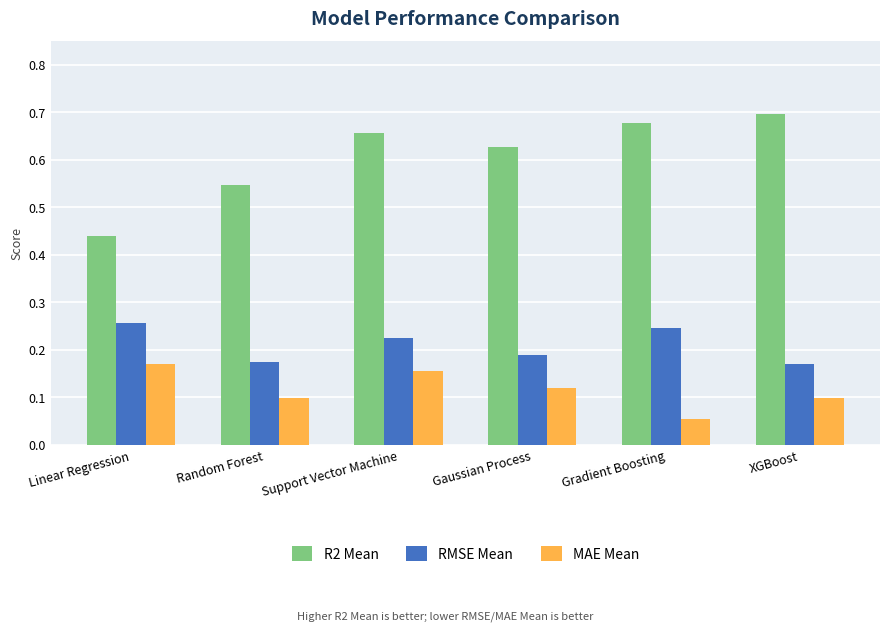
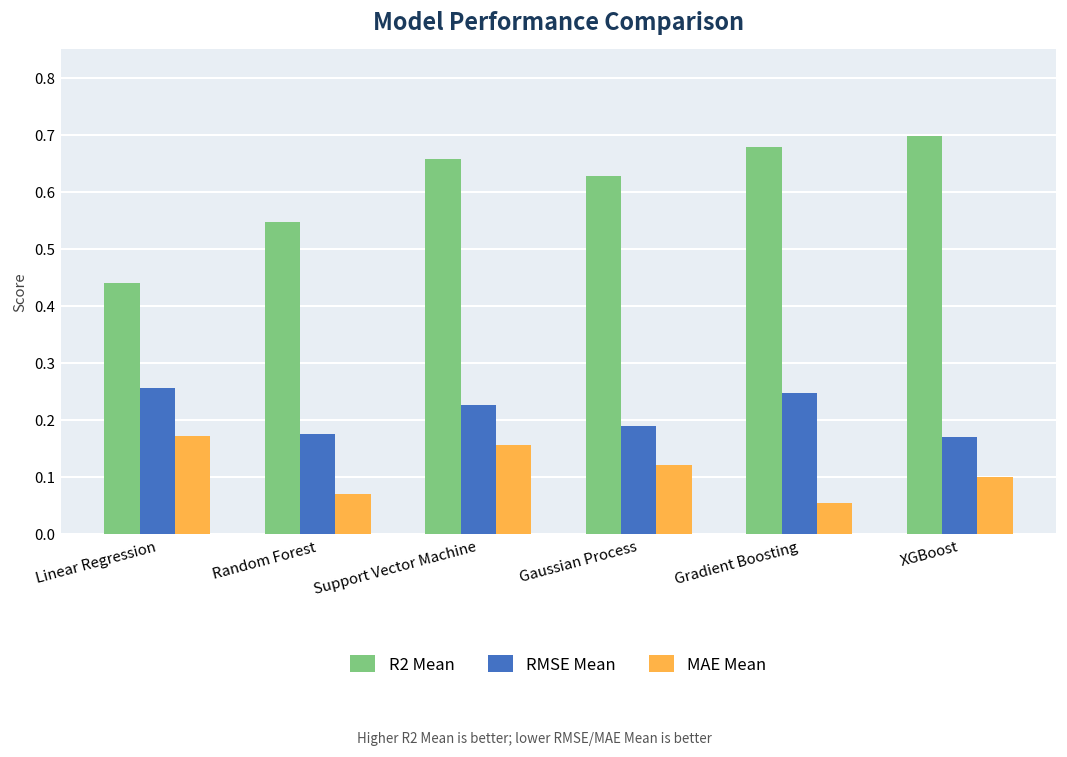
  {
    "R2 Mean": {
      "Linear Regression": 0.44,
      "Random Forest": 0.55,
      "Support Vector Machine": 0.66,
      "Gaussian Process": 0.63,
      "Gradient Boosting": 0.68,
      "XGBoost": 0.70
    },
    "RMSE Mean": {
      "Linear Regression": 0.26,
      "Random Forest": 0.17,
      "Support Vector Machine": 0.23,
      "Gaussian Process": 0.19,
      "Gradient Boosting": 0.25,
      "XGBoost": 0.17
    },
    "MAE Mean": {
      "Linear Regression": 0.17,
-     "Random Forest": 0.10,
+     "Random Forest": 0.07,
      "Support Vector Machine": 0.15,
      "Gaussian Process": 0.12,
      "Gradient Boosting": 0.05,
      "XGBoost": 0.10
    }
  }
